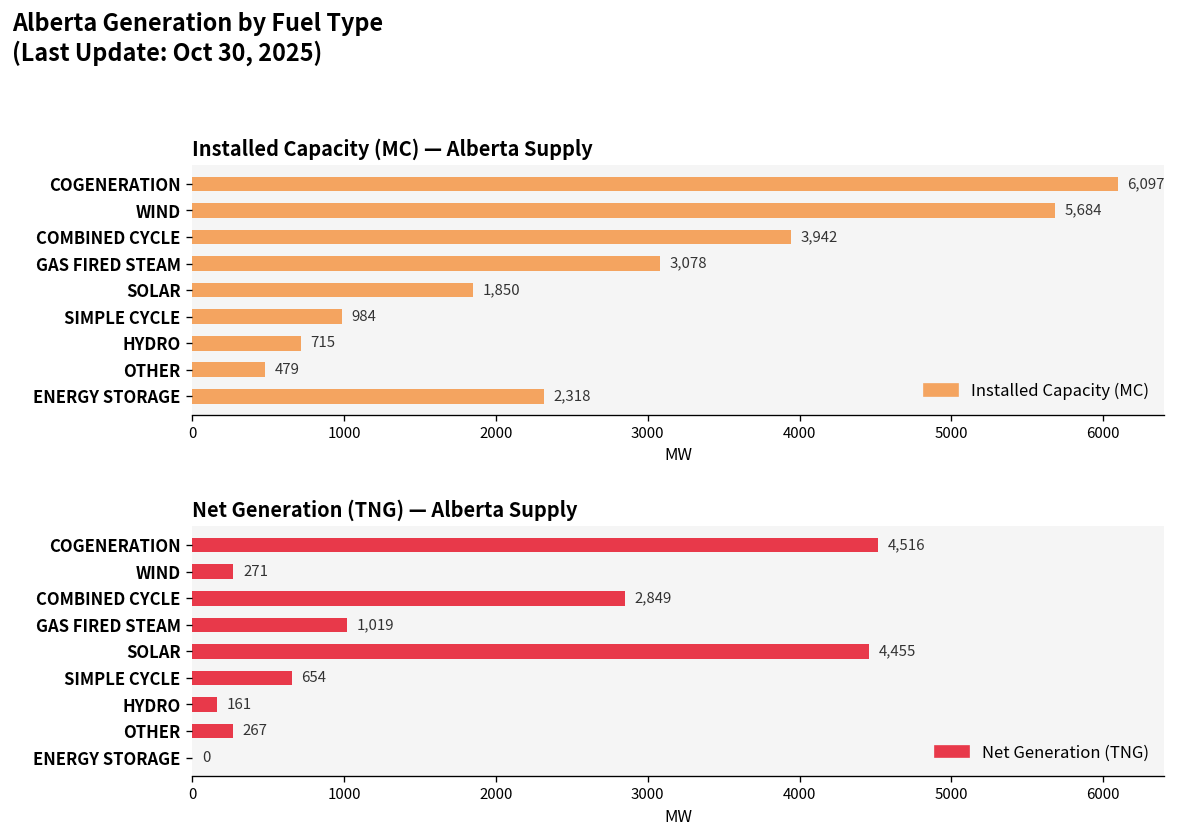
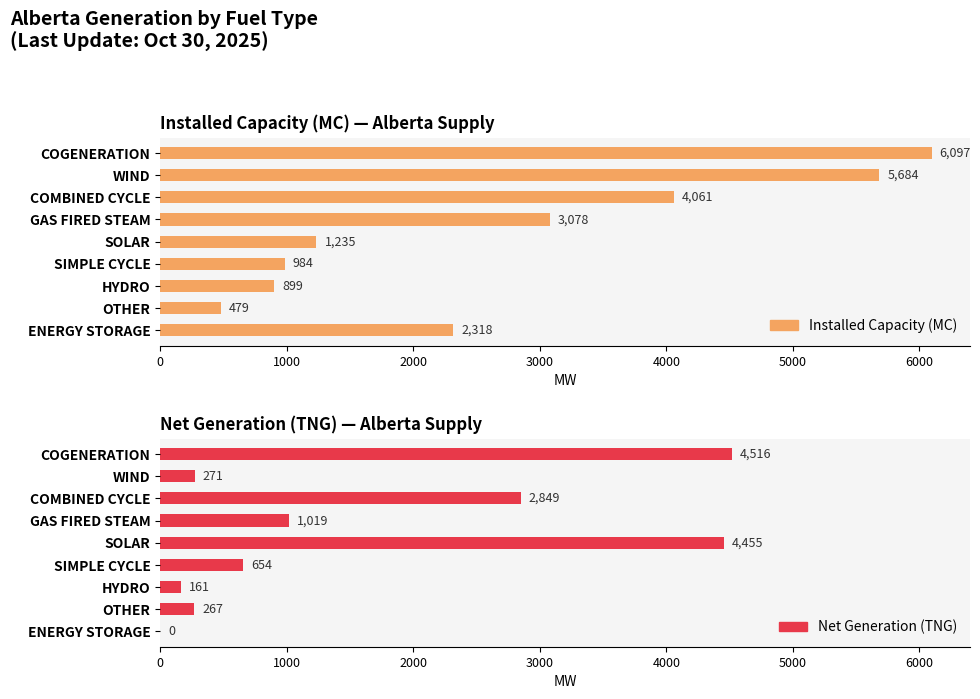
  {
    "Installed Capacity (MC) — Alberta Supply": {
      "COGENERATION": "6,097",
      "WIND": "5,684",
-     "COMBINED CYCLE": "3,942",
+     "COMBINED CYCLE": "4,061",
      "GAS FIRED STEAM": "3,078",
-     "SOLAR": "1,850",
+     "SOLAR": "1,235",
      "SIMPLE CYCLE": "984",
-     "HYDRO": "715",
+     "HYDRO": "899",
      "OTHER": "479",
      "ENERGY STORAGE": "2,318"
    },
    "Net Generation (TNG) — Alberta Supply": {
      "COGENERATION": "4,516",
      "WIND": "271",
      "COMBINED CYCLE": "2,849",
      "GAS FIRED STEAM": "1,019",
      "SOLAR": "4,455",
      "SIMPLE CYCLE": "654",
      "HYDRO": "161",
      "OTHER": "267",
      "ENERGY STORAGE": "0"
    }
  }
